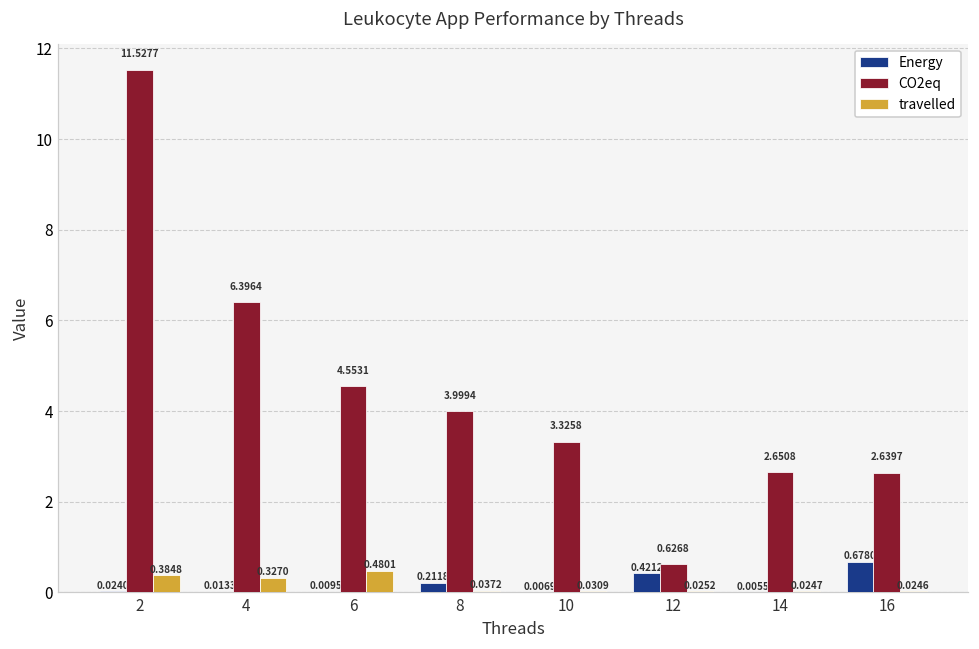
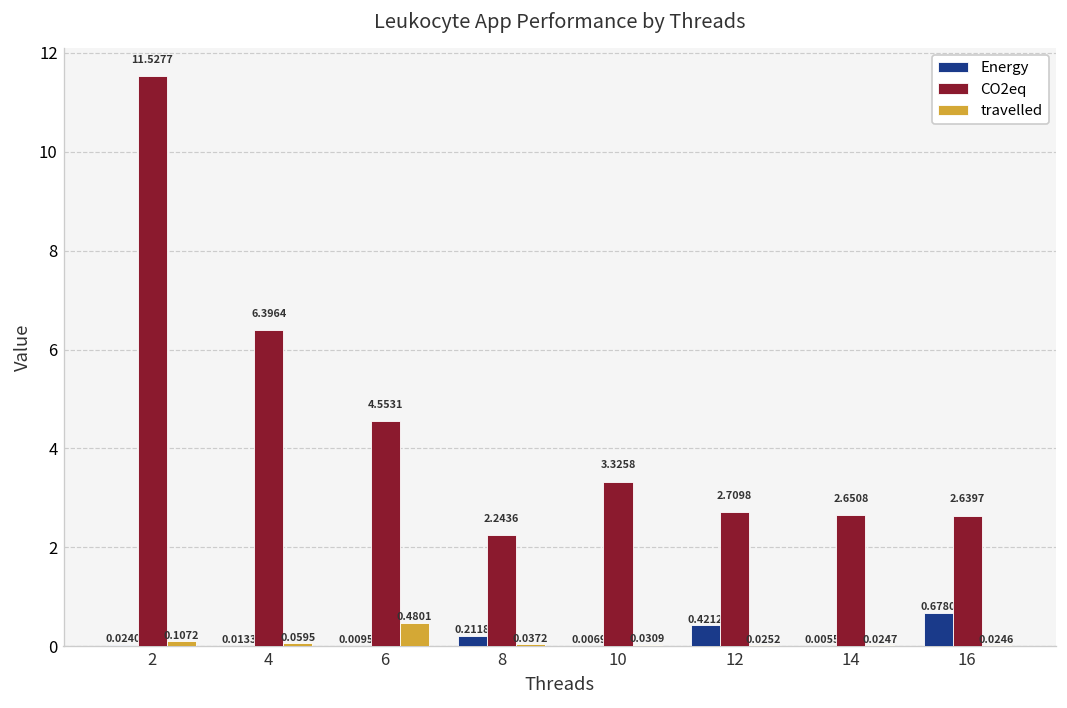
  {
    "Energy": {
      "2": 0.0240,
      "4": 0.0133,
      "6": 0.0095,
      "8": 0.2118,
      "10": 0.0069,
      "12": 0.4212,
      "14": 0.0055,
      "16": 0.6780
    },
    "CO2eq": {
      "2": 11.5277,
      "4": 6.3964,
      "6": 4.5531,
-     "8": 3.9994,
+     "8": 2.2436,
      "10": 3.3258,
-     "12": 0.6268,
+     "12": 2.7098,
      "14": 2.6508,
      "16": 2.6397
    },
    "travelled": {
-     "2": 0.3848,
-     "4": 0.3270,
+     "2": 0.1072,
+     "4": 0.0595,
      "6": 0.4801,
      "8": 0.0372,
      "10": 0.0309,
      "12": 0.0252,
      "14": 0.0247,
      "16": 0.0246
    }
  }
